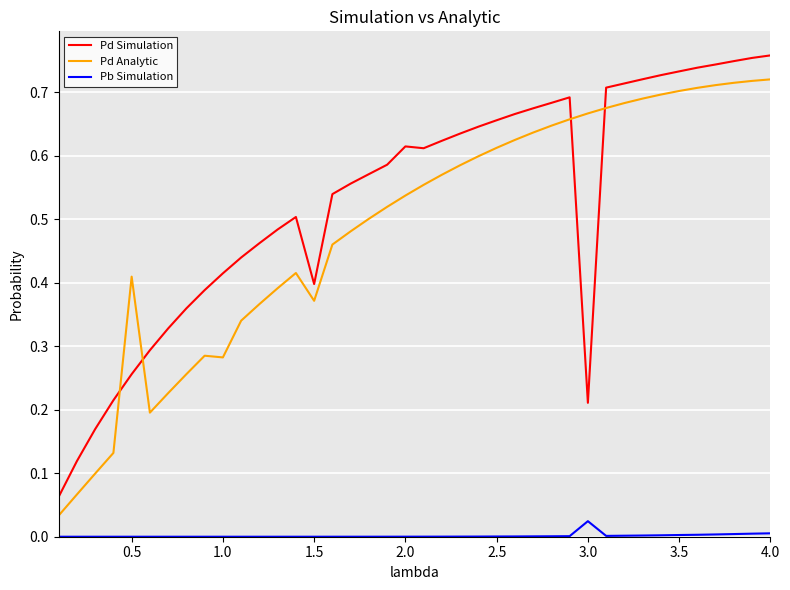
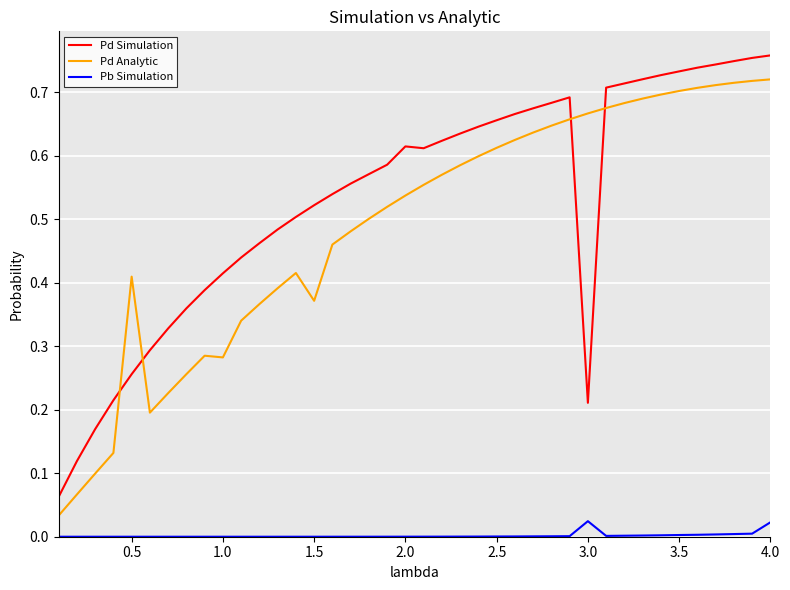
  {
    "Pd Simulation": {
      "0.5": 0.26,
      "1.0": 0.41,
-     "1.5": 0.40,
+     "1.5": 0.52,
      "2.0": 0.61,
      "2.5": 0.66,
      "3.0": 0.21,
      "3.5": 0.73,
      "4.0": 0.76
    },
    "Pd Analytic": {
      "0.5": 0.41,
      "1.0": 0.28,
      "1.5": 0.37,
      "2.0": 0.54,
      "2.5": 0.61,
      "3.0": 0.67,
      "3.5": 0.70,
      "4.0": 0.72
    },
    "Pb Simulation": {
      "0.5": 0.00,
      "1.0": 0.00,
      "1.5": 0.00,
      "2.0": 0.00,
      "2.5": 0.00,
      "3.0": 0.02,
      "3.5": 0.00,
-     "4.0": 0.01
+     "4.0": 0.02
    }
  }
